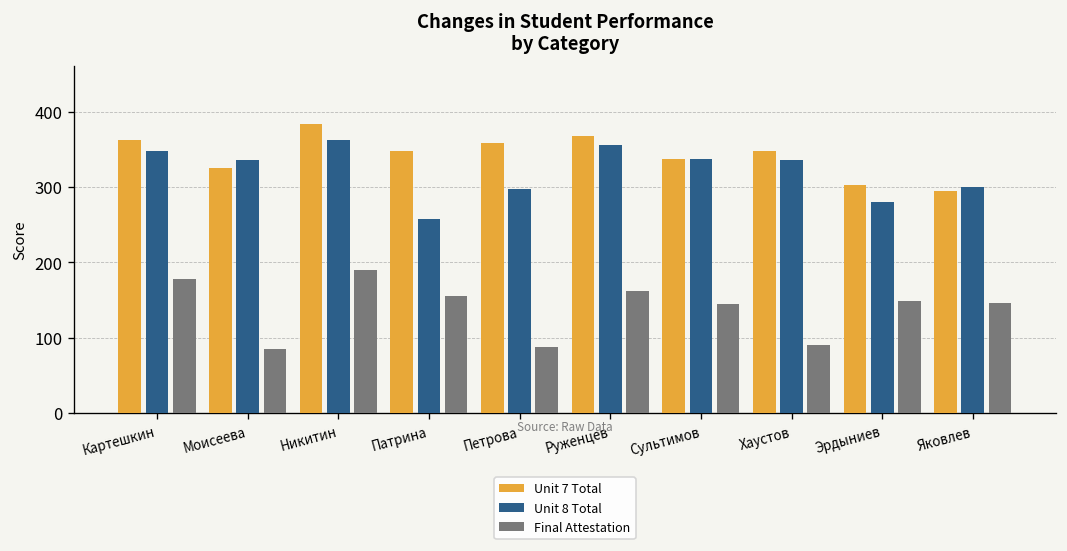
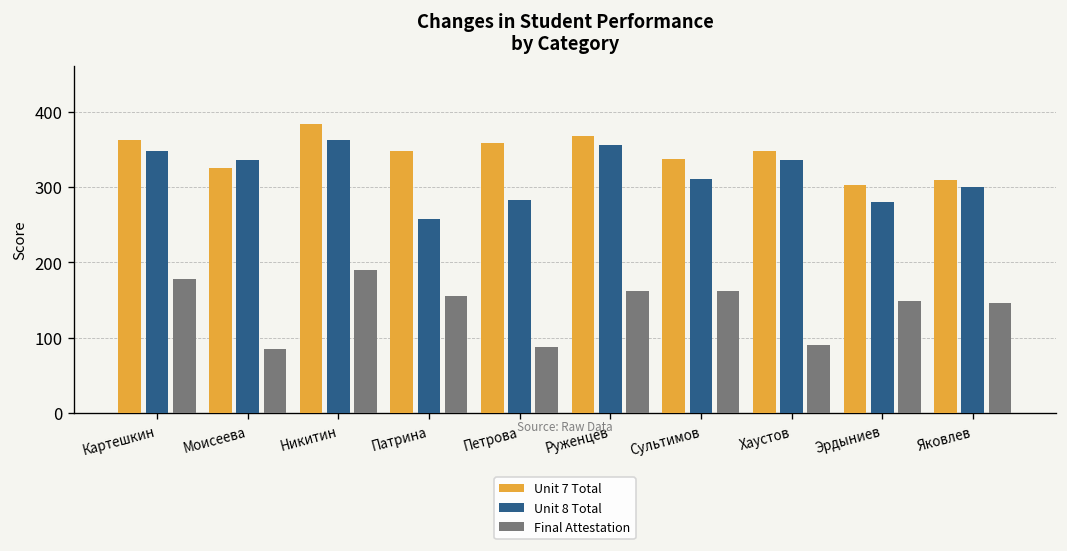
  {
    "Unit 7 Total": {
      "Картешкин": 360,
      "Моисеева": 330,
      "Никитин": 380,
      "Патрина": 350,
      "Петрова": 360,
      "Руженцев": 370,
      "Сультимов": 340,
      "Хаустов": 350,
      "Эрдыниев": 300,
-     "Яковлев": 290
+     "Яковлев": 310
    },
    "Unit 8 Total": {
      "Картешкин": 350,
      "Моисеева": 340,
      "Никитин": 360,
      "Патрина": 260,
-     "Петрова": 300,
+     "Петрова": 280,
      "Руженцев": 360,
-     "Сультимов": 340,
+     "Сультимов": 310,
      "Хаустов": 340,
      "Эрдыниев": 280,
      "Яковлев": 300
    },
    "Final Attestation": {
      "Картешкин": 180,
      "Моисеева": 90,
      "Никитин": 190,
      "Патрина": 160,
      "Петрова": 90,
      "Руженцев": 160,
-     "Сультимов": 140,
+     "Сультимов": 160,
      "Хаустов": 90,
      "Эрдыниев": 150,
      "Яковлев": 150
    }
  }
